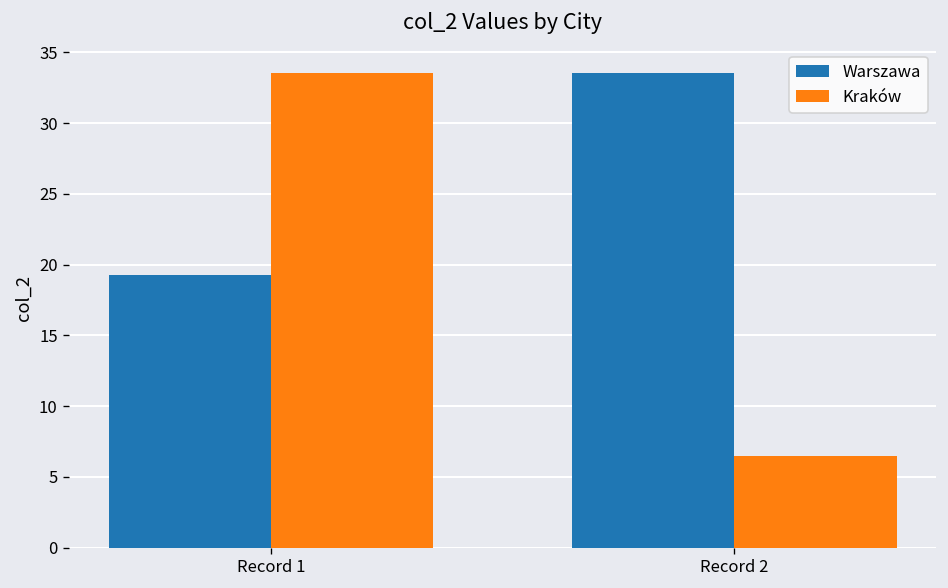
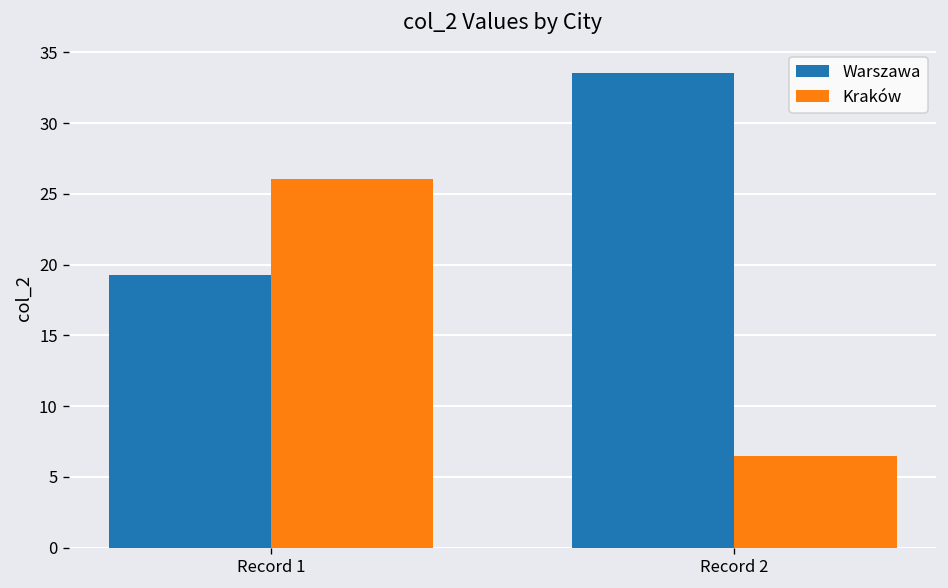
  {
    "Warszawa": {
      "Record 1": 19.3,
      "Record 2": 33.6
    },
    "Kraków": {
-     "Record 1": 33.5,
+     "Record 1": 26.1,
      "Record 2": 6.5
    }
  }
